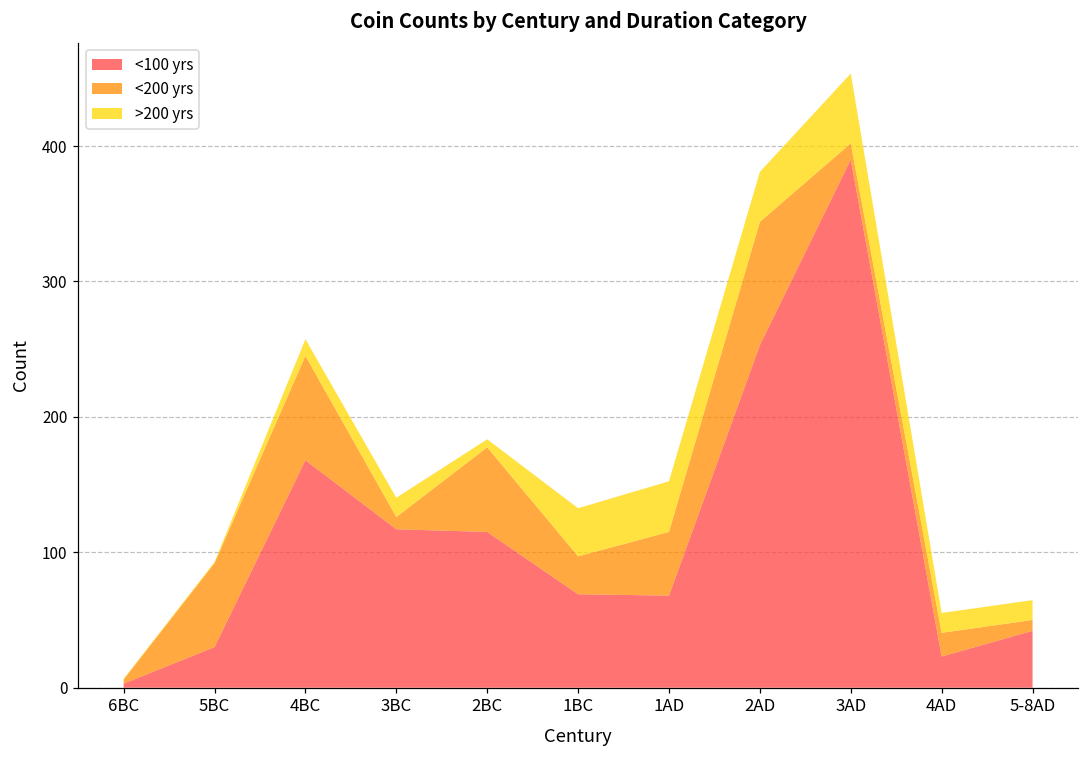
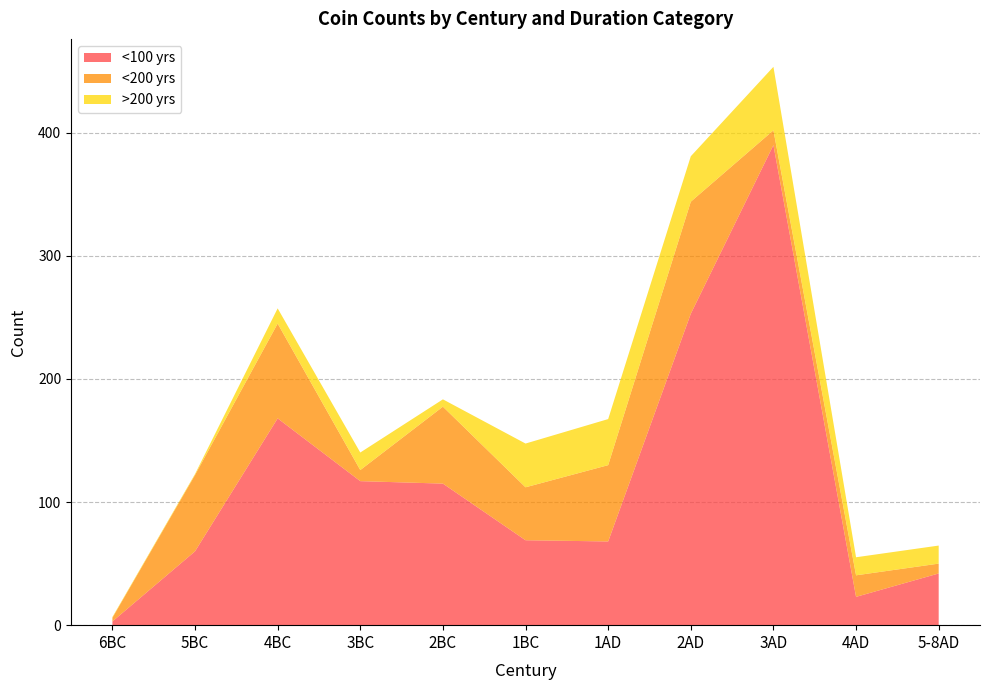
  {
    "<100 yrs": {
      "6BC": 3,
-     "5BC": 30,
+     "5BC": 60,
      "4BC": 168,
      "3BC": 117,
      "2BC": 115,
      "1BC": 69,
      "1AD": 68,
      "2AD": 253,
      "3AD": 390,
      "4AD": 23,
      "5-8AD": 42
    },
    "<200 yrs": {
      "4BC": 77,
      "3BC": 9,
      "2BC": 63,
-     "1BC": 28,
-     "1AD": 47,
+     "1BC": 43,
+     "1AD": 62,
      "2AD": 91,
      "3AD": 12,
      "4AD": 18,
      "5-8AD": 8
    },
    ">200 yrs": {
      "4BC": 12,
      "3BC": 14,
      "2BC": 6,
      "1BC": 36,
      "1AD": 37,
      "2AD": 37,
      "3AD": 52,
      "4AD": 15,
      "5-8AD": 15
    }
  }
